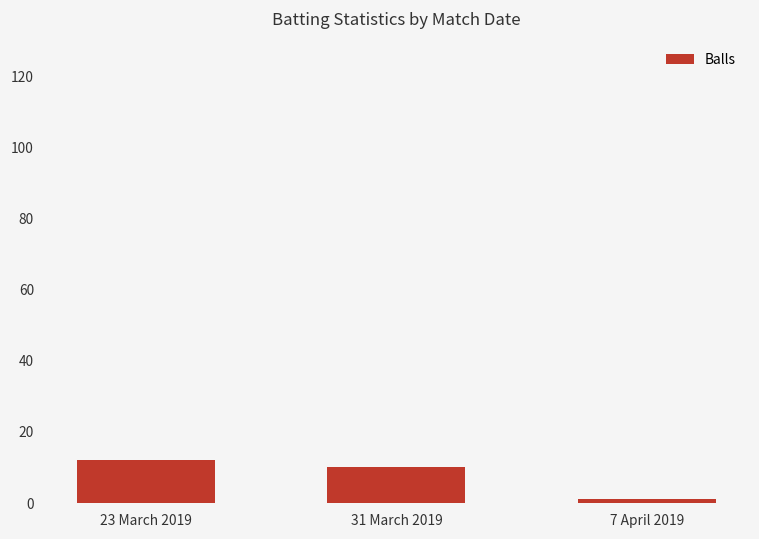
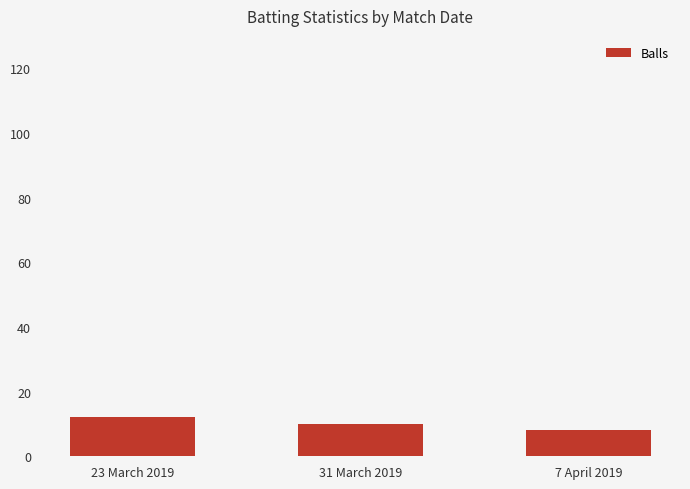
  {
    "23 March 2019": 12,
    "31 March 2019": 10,
-   "7 April 2019": 1
+   "7 April 2019": 8
  }
